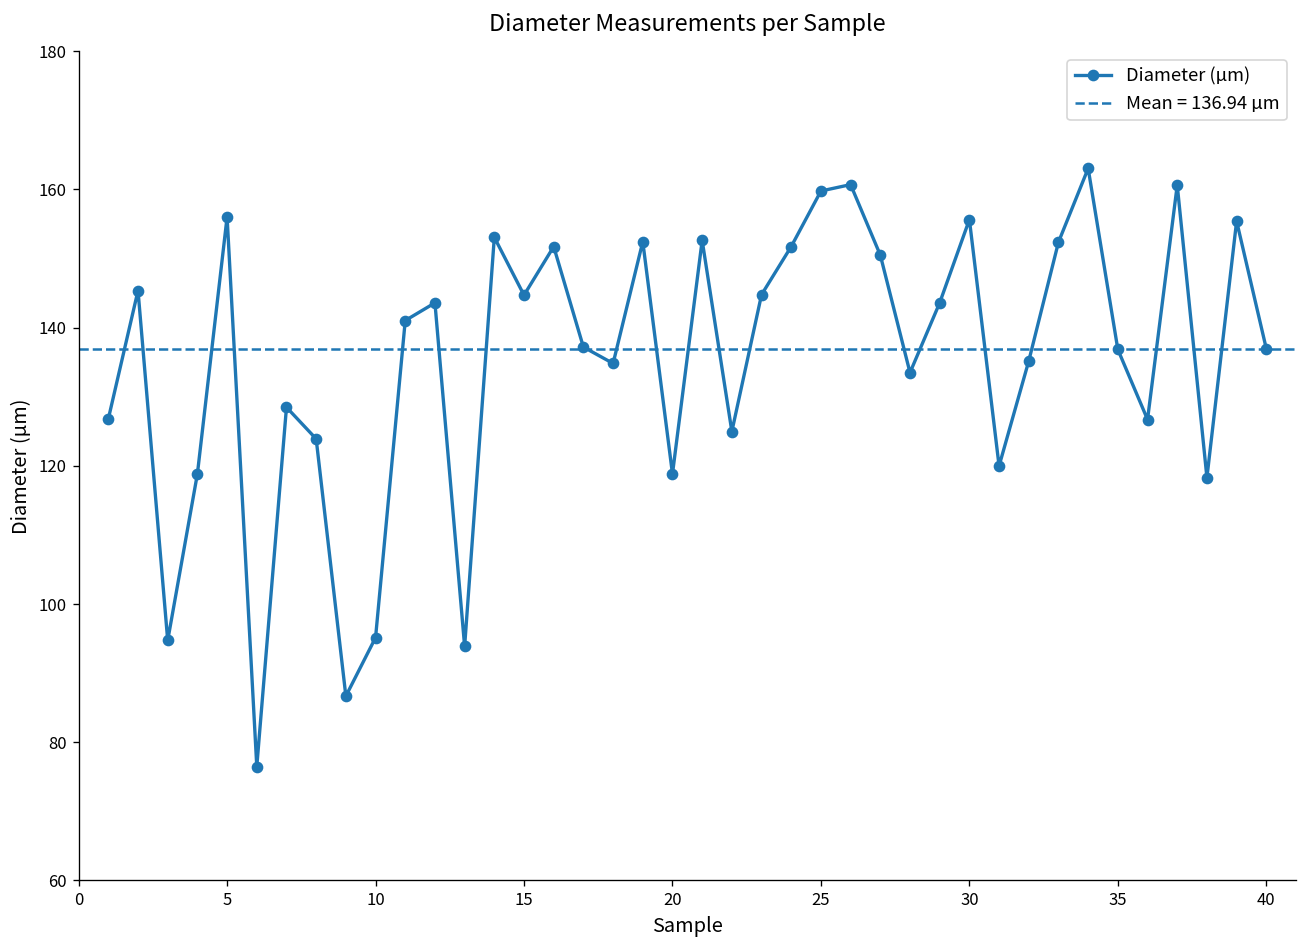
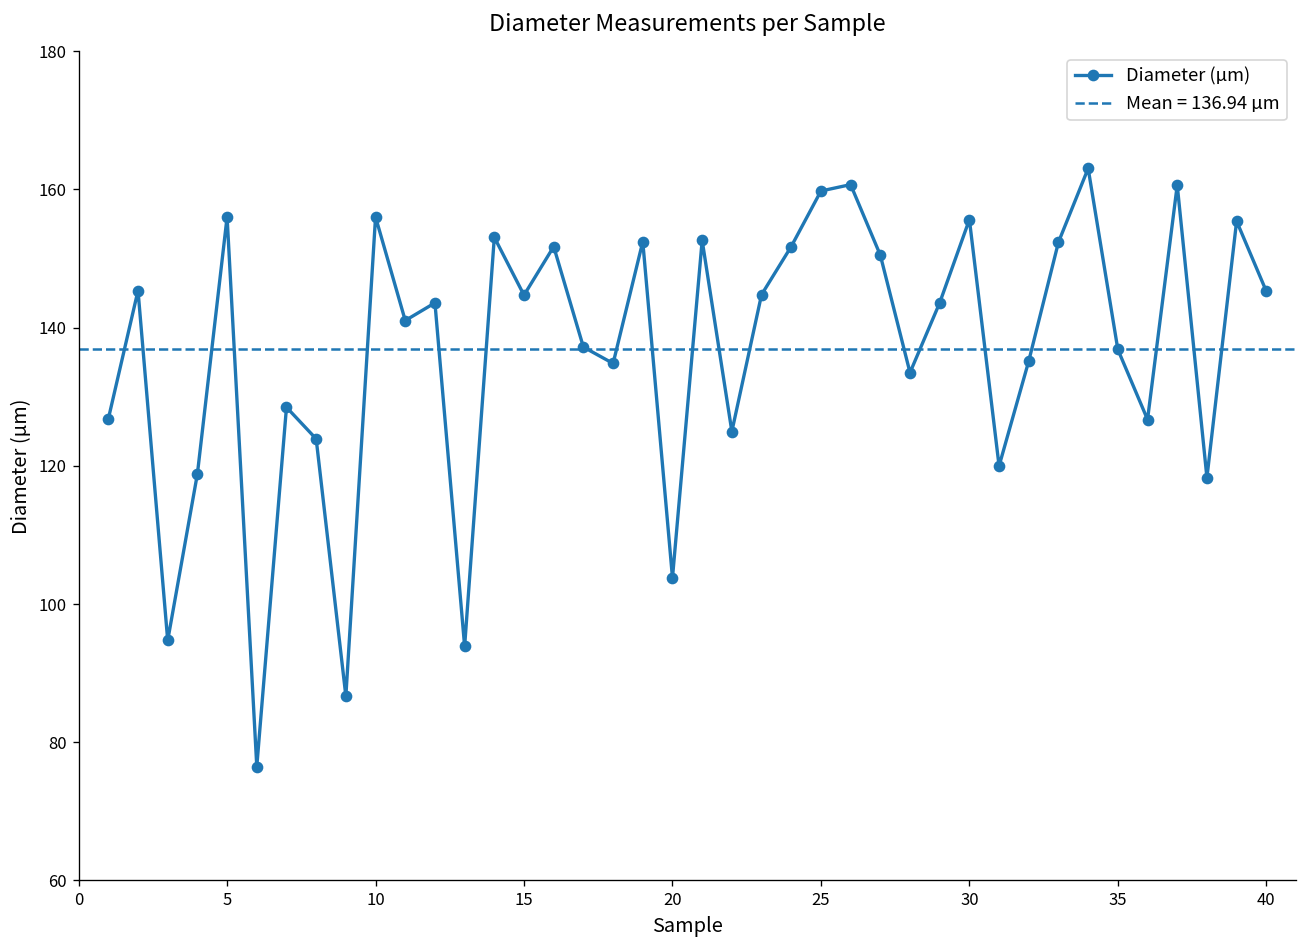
  {
    "5": 156,
-   "10": 95,
+   "10": 156,
    "15": 145,
-   "20": 119,
+   "20": 104,
    "25": 160,
    "30": 156,
    "35": 137,
-   "40": 137
+   "40": 145
  }
